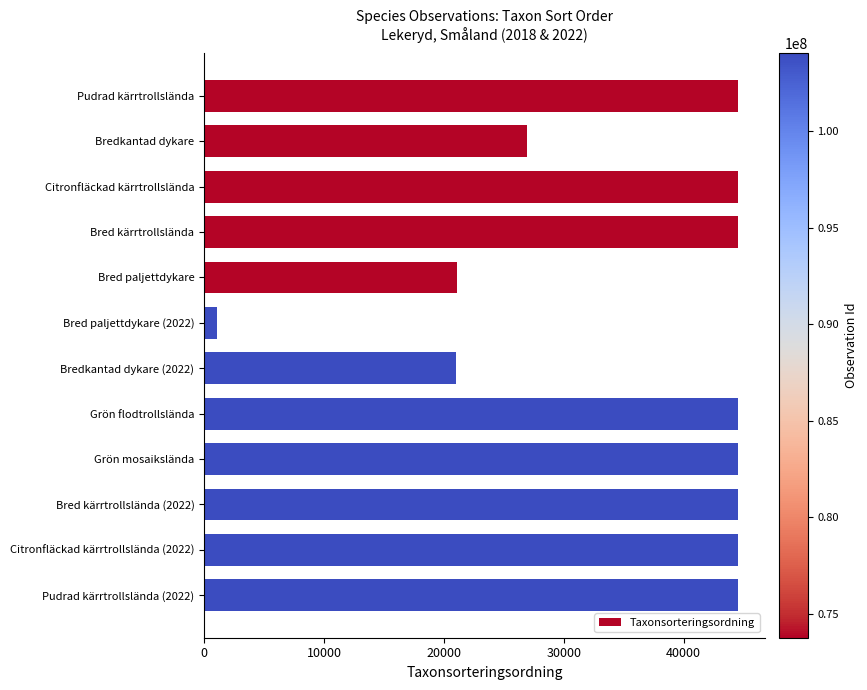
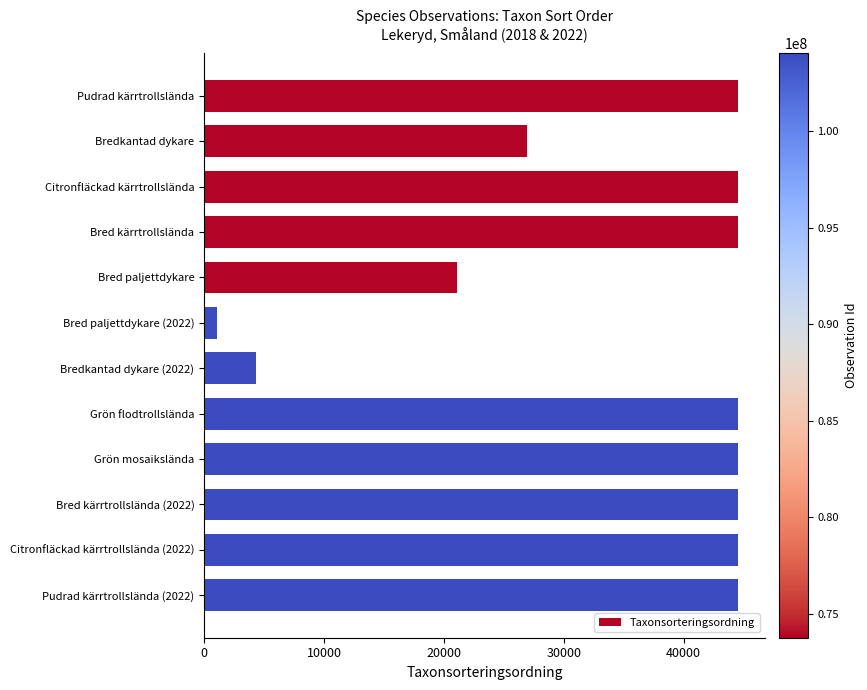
  {
    "Pudrad kärrtrollslända": 44600,
    "Bredkantad dykare": 26900,
    "Citronfläckad kärrtrollslända": 44600,
    "Bred kärrtrollslända": 44600,
    "Bred paljettdykare": 21100,
    "Bred paljettdykare (2022)": 1100,
-   "Bredkantad dykare (2022)": 21000,
+   "Bredkantad dykare (2022)": 4300,
    "Grön flodtrollslända": 44600,
    "Grön mosaikslända": 44500,
    "Bred kärrtrollslända (2022)": 44600,
    "Citronfläckad kärrtrollslända (2022)": 44600,
    "Pudrad kärrtrollslända (2022)": 44600
  }
